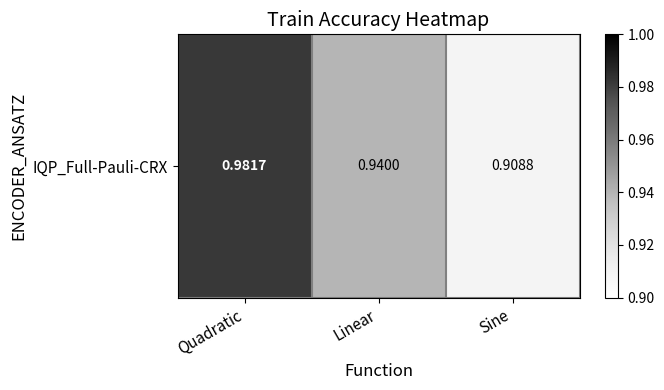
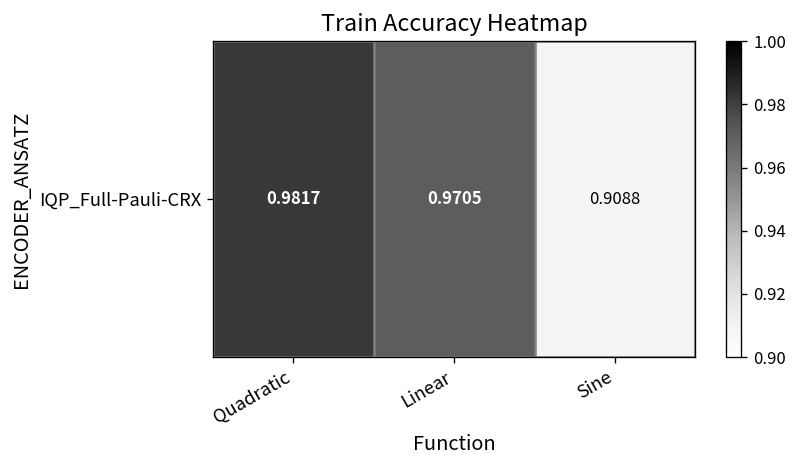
  {
    "IQP_Full-Pauli-CRX": {
      "Quadratic": 0.9817,
-     "Linear": 0.9400,
+     "Linear": 0.9705,
      "Sine": 0.9088
    }
  }
